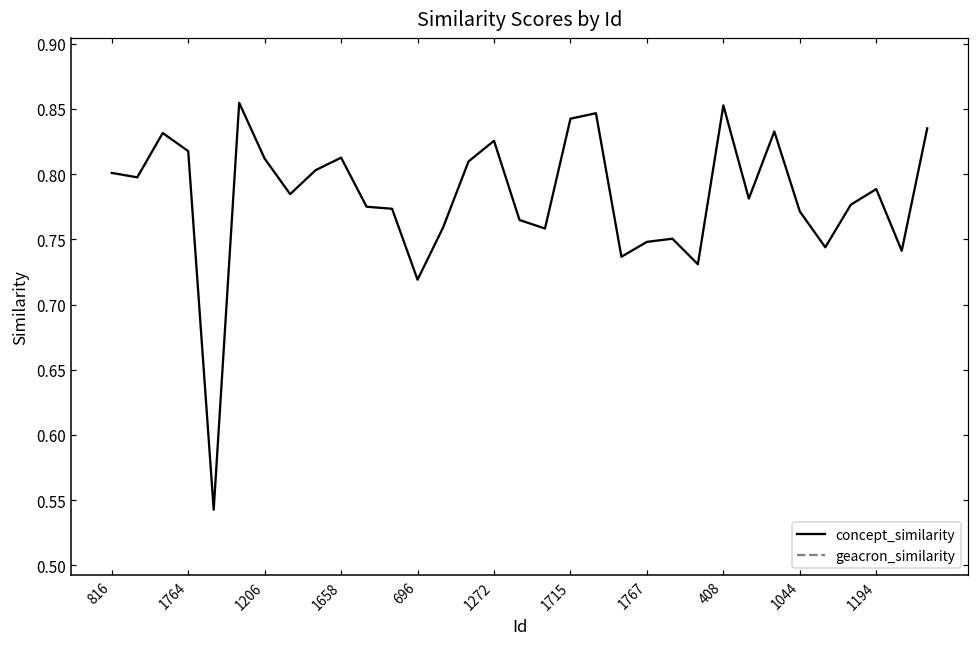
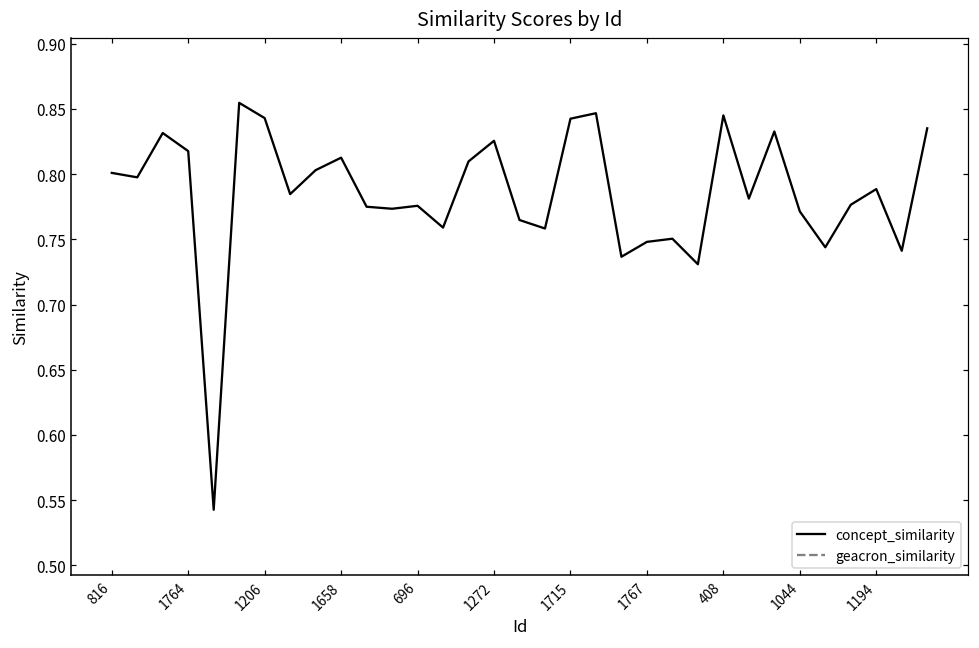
  {
    "816": 0.801,
    "1764": 0.818,
-   "1206": 0.812,
+   "1206": 0.843,
    "1658": 0.813,
-   "696": 0.719,
+   "696": 0.776,
    "1272": 0.826,
    "1715": 0.842,
    "1767": 0.748,
-   "408": 0.853,
+   "408": 0.845,
    "1044": 0.771,
    "1194": 0.789
  }
